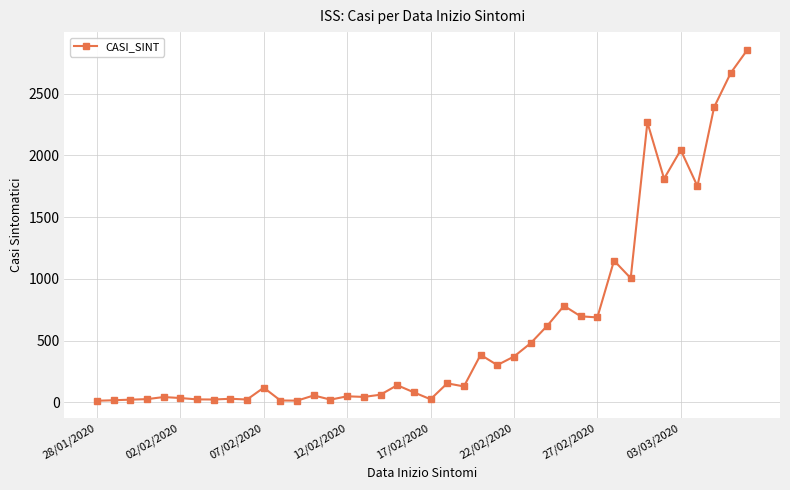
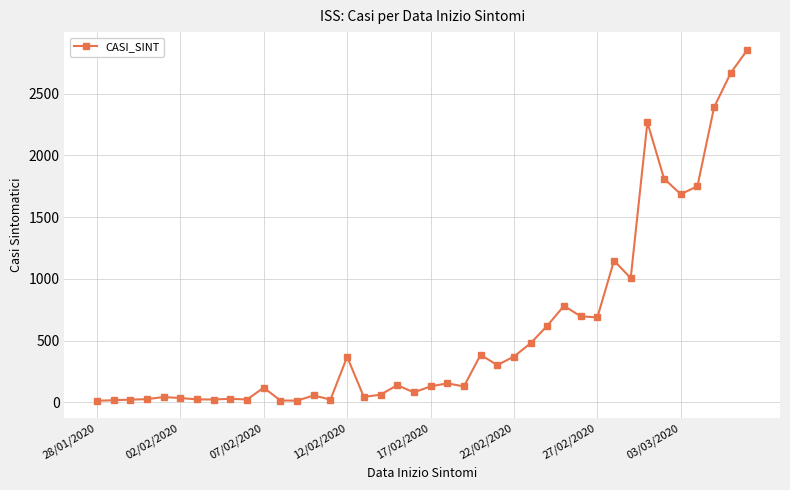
  {
    "28/01/2020": 10,
    "02/02/2020": 40,
    "07/02/2020": 120,
-   "12/02/2020": 50,
-   "17/02/2020": 30,
+   "12/02/2020": 370,
+   "17/02/2020": 130,
    "22/02/2020": 370,
    "27/02/2020": 690,
-   "03/03/2020": 2040
+   "03/03/2020": 1690
  }
